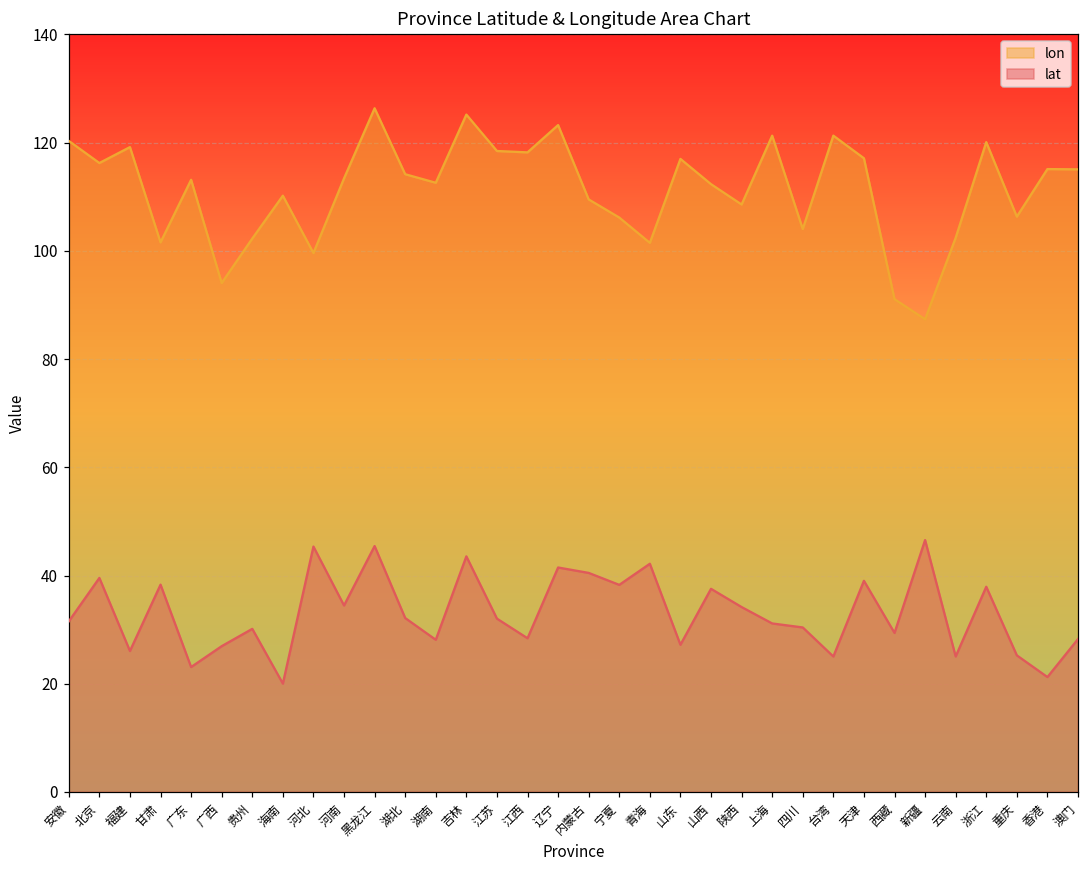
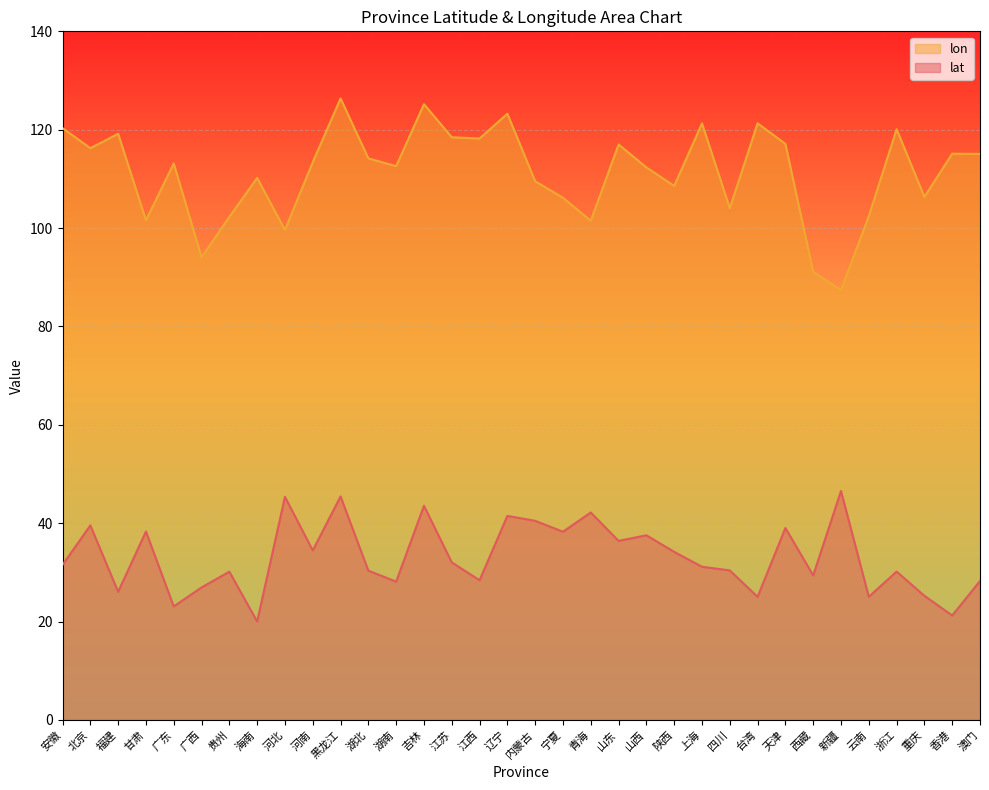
  {
    "lon": {
      "安徽": 120,
      "北京": 116,
      "福建": 119,
      "甘肃": 102,
      "广东": 113,
      "广西": 94,
      "贵州": 102,
      "海南": 110,
      "河北": 100,
      "河南": 113,
      "黑龙江": 126,
      "湖北": 114,
      "湖南": 113,
      "吉林": 125,
      "江苏": 118,
      "江西": 118,
      "辽宁": 123,
      "内蒙古": 110,
      "宁夏": 106,
      "青海": 101,
      "山东": 117,
      "山西": 112,
      "陕西": 109,
      "上海": 121,
      "四川": 104,
      "台湾": 121,
      "天津": 117,
      "西藏": 91,
      "新疆": 87,
      "云南": 102,
      "浙江": 120,
      "重庆": 106,
      "香港": 115,
      "澳门": 115
    },
    "lat": {
      "安徽": 32,
      "北京": 40,
      "福建": 26,
      "甘肃": 38,
      "广东": 23,
      "广西": 27,
      "贵州": 30,
      "海南": 20,
      "河北": 45,
      "河南": 34,
      "黑龙江": 45,
-     "湖北": 32,
+     "湖北": 30,
      "湖南": 28,
      "吉林": 44,
      "江苏": 32,
      "江西": 28,
      "辽宁": 41,
      "内蒙古": 40,
      "宁夏": 38,
      "青海": 42,
-     "山东": 27,
+     "山东": 36,
      "山西": 38,
      "陕西": 34,
      "上海": 31,
      "四川": 30,
      "台湾": 25,
      "天津": 39,
      "西藏": 29,
      "新疆": 47,
      "云南": 25,
-     "浙江": 38,
+     "浙江": 30,
      "重庆": 25,
      "香港": 21,
      "澳门": 28
    }
  }
